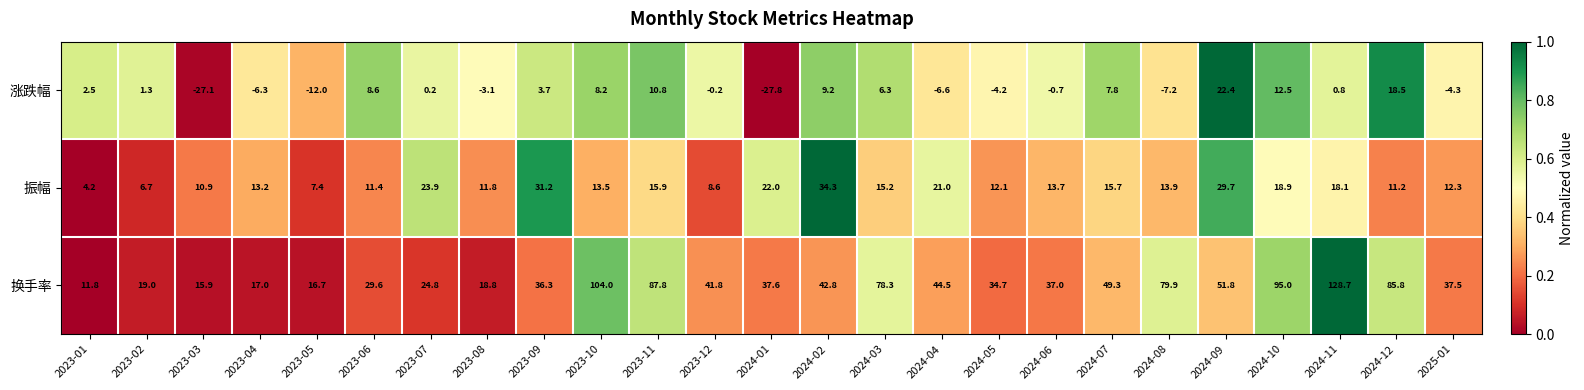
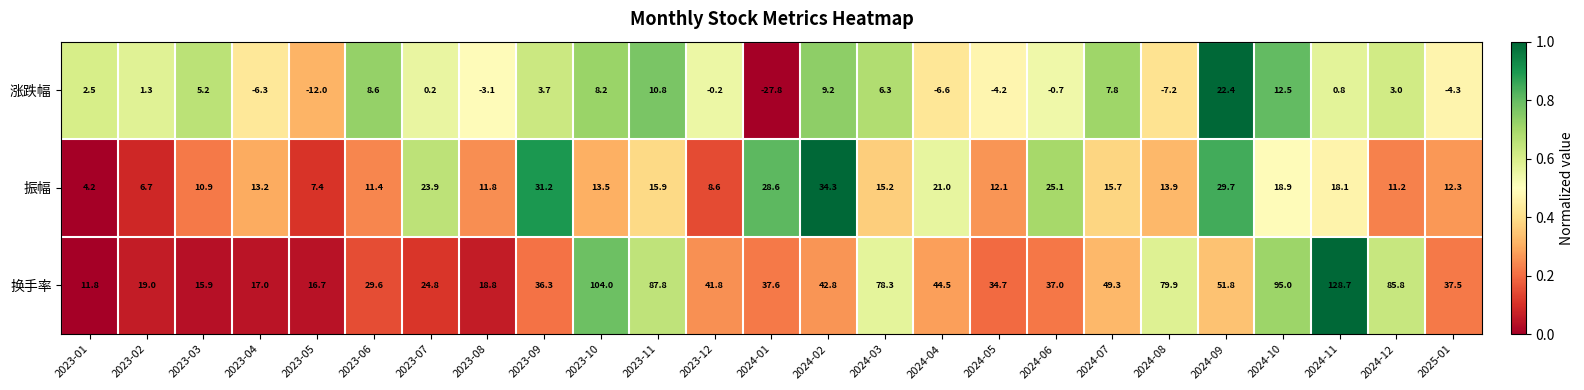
  {
    "涨跌幅": {
      "2023-01": 2.5,
      "2023-02": 1.3,
-     "2023-03": -27.1,
+     "2023-03": 5.2,
      "2023-04": -6.3,
      "2023-05": -12.0,
      "2023-06": 8.6,
      "2023-07": 0.2,
      "2023-08": -3.1,
      "2023-09": 3.7,
      "2023-10": 8.2,
      "2023-11": 10.8,
      "2023-12": -0.2,
      "2024-01": -27.8,
      "2024-02": 9.2,
      "2024-03": 6.3,
      "2024-04": -6.6,
      "2024-05": -4.2,
      "2024-06": -0.7,
      "2024-07": 7.8,
      "2024-08": -7.2,
      "2024-09": 22.4,
      "2024-10": 12.5,
      "2024-11": 0.8,
-     "2024-12": 18.5,
+     "2024-12": 3.0,
      "2025-01": -4.3
    },
    "振幅": {
      "2023-01": 4.2,
      "2023-02": 6.7,
      "2023-03": 10.9,
      "2023-04": 13.2,
      "2023-05": 7.4,
      "2023-06": 11.4,
      "2023-07": 23.9,
      "2023-08": 11.8,
      "2023-09": 31.2,
      "2023-10": 13.5,
      "2023-11": 15.9,
      "2023-12": 8.6,
-     "2024-01": 22.0,
+     "2024-01": 28.6,
      "2024-02": 34.3,
      "2024-03": 15.2,
      "2024-04": 21.0,
      "2024-05": 12.1,
-     "2024-06": 13.7,
+     "2024-06": 25.1,
      "2024-07": 15.7,
      "2024-08": 13.9,
      "2024-09": 29.7,
      "2024-10": 18.9,
      "2024-11": 18.1,
      "2024-12": 11.2,
      "2025-01": 12.3
    },
    "换手率": {
      "2023-01": 11.8,
      "2023-02": 19.0,
      "2023-03": 15.9,
      "2023-04": 17.0,
      "2023-05": 16.7,
      "2023-06": 29.6,
      "2023-07": 24.8,
      "2023-08": 18.8,
      "2023-09": 36.3,
      "2023-10": 104.0,
      "2023-11": 87.8,
      "2023-12": 41.8,
      "2024-01": 37.6,
      "2024-02": 42.8,
      "2024-03": 78.3,
      "2024-04": 44.5,
      "2024-05": 34.7,
      "2024-06": 37.0,
      "2024-07": 49.3,
      "2024-08": 79.9,
      "2024-09": 51.8,
      "2024-10": 95.0,
      "2024-11": 128.7,
      "2024-12": 85.8,
      "2025-01": 37.5
    }
  }
